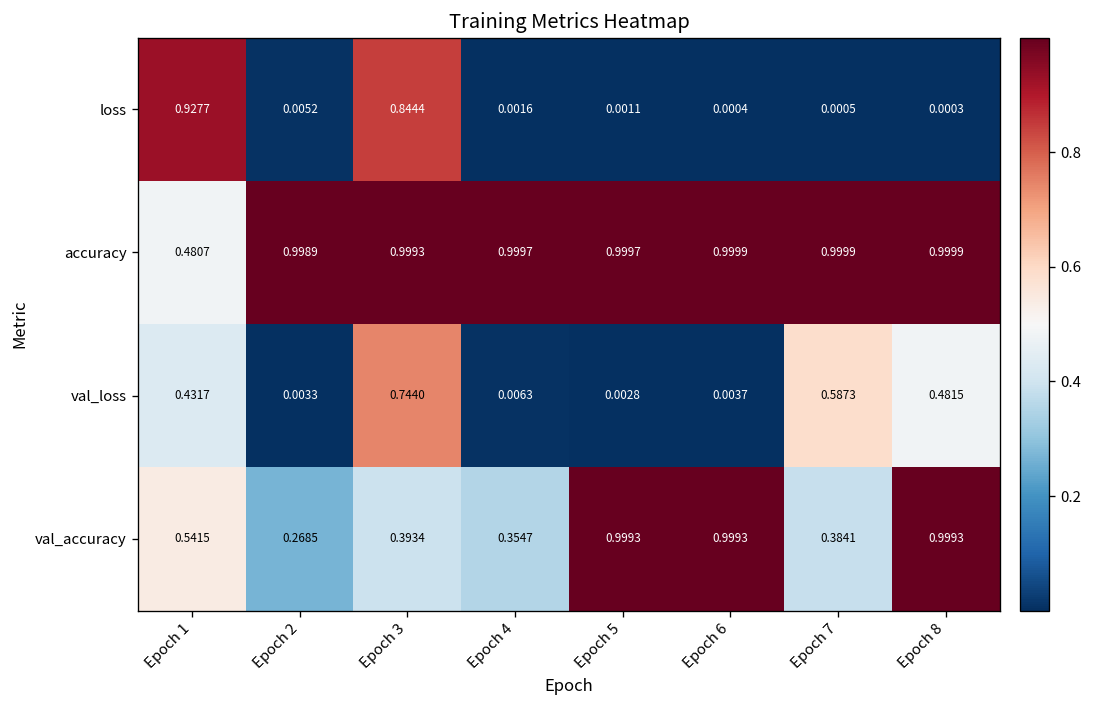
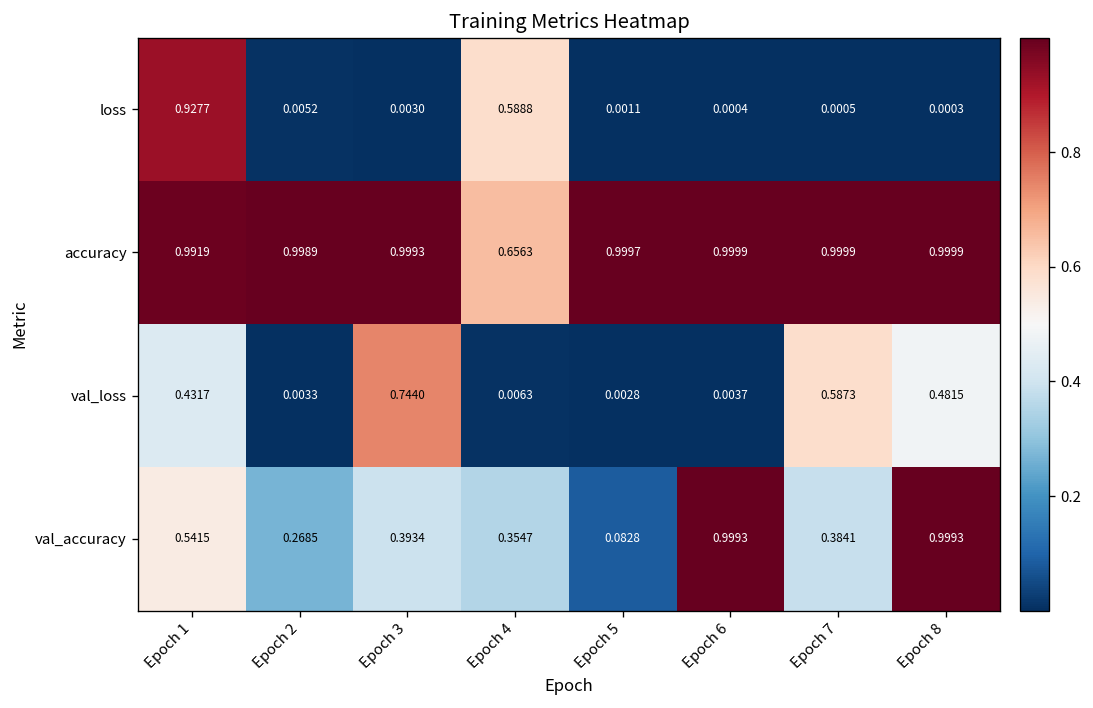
  {
    "loss": {
      "Epoch 1": 0.9277,
      "Epoch 2": 0.0052,
-     "Epoch 3": 0.8444,
-     "Epoch 4": 0.0016,
+     "Epoch 3": 0.0030,
+     "Epoch 4": 0.5888,
      "Epoch 5": 0.0011,
      "Epoch 6": 0.0004,
      "Epoch 7": 0.0005,
      "Epoch 8": 0.0003
    },
    "accuracy": {
-     "Epoch 1": 0.4807,
+     "Epoch 1": 0.9919,
      "Epoch 2": 0.9989,
      "Epoch 3": 0.9993,
-     "Epoch 4": 0.9997,
+     "Epoch 4": 0.6563,
      "Epoch 5": 0.9997,
      "Epoch 6": 0.9999,
      "Epoch 7": 0.9999,
      "Epoch 8": 0.9999
    },
    "val_loss": {
      "Epoch 1": 0.4317,
      "Epoch 2": 0.0033,
      "Epoch 3": 0.7440,
      "Epoch 4": 0.0063,
      "Epoch 5": 0.0028,
      "Epoch 6": 0.0037,
      "Epoch 7": 0.5873,
      "Epoch 8": 0.4815
    },
    "val_accuracy": {
      "Epoch 1": 0.5415,
      "Epoch 2": 0.2685,
      "Epoch 3": 0.3934,
      "Epoch 4": 0.3547,
-     "Epoch 5": 0.9993,
+     "Epoch 5": 0.0828,
      "Epoch 6": 0.9993,
      "Epoch 7": 0.3841,
      "Epoch 8": 0.9993
    }
  }
